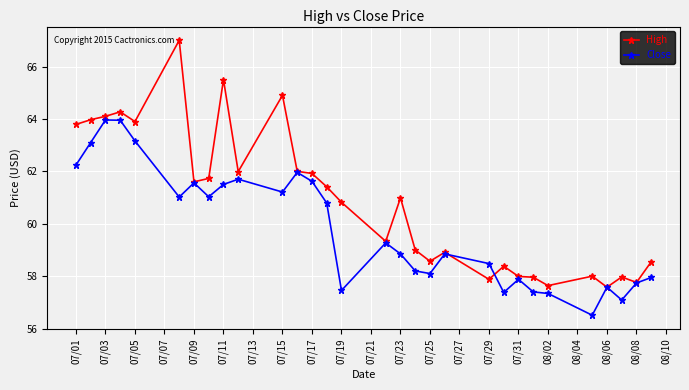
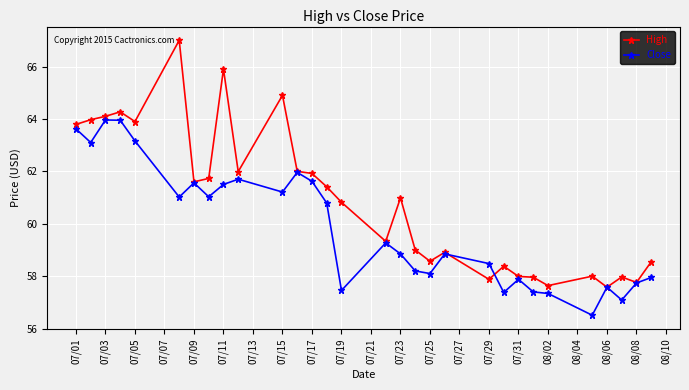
  {
    "High": {
      "07/01": 63.8,
      "07/03": 64.1,
      "07/05": 63.9,
-     "07/11": 65.5,
+     "07/11": 65.9,
      "07/15": 64.9,
      "07/17": 61.9,
      "07/19": 60.8,
      "07/23": 61.0,
      "07/25": 58.6,
      "07/29": 57.9,
      "07/31": 58.0,
      "08/02": 57.6
    },
    "Close": {
-     "07/01": 62.2,
+     "07/01": 63.6,
      "07/03": 64.0,
      "07/05": 63.2,
      "07/11": 61.5,
      "07/15": 61.2,
      "07/17": 61.6,
      "07/19": 57.5,
      "07/23": 58.8,
      "07/25": 58.1,
      "07/29": 58.5,
      "07/31": 57.9,
      "08/02": 57.3
    }
  }
